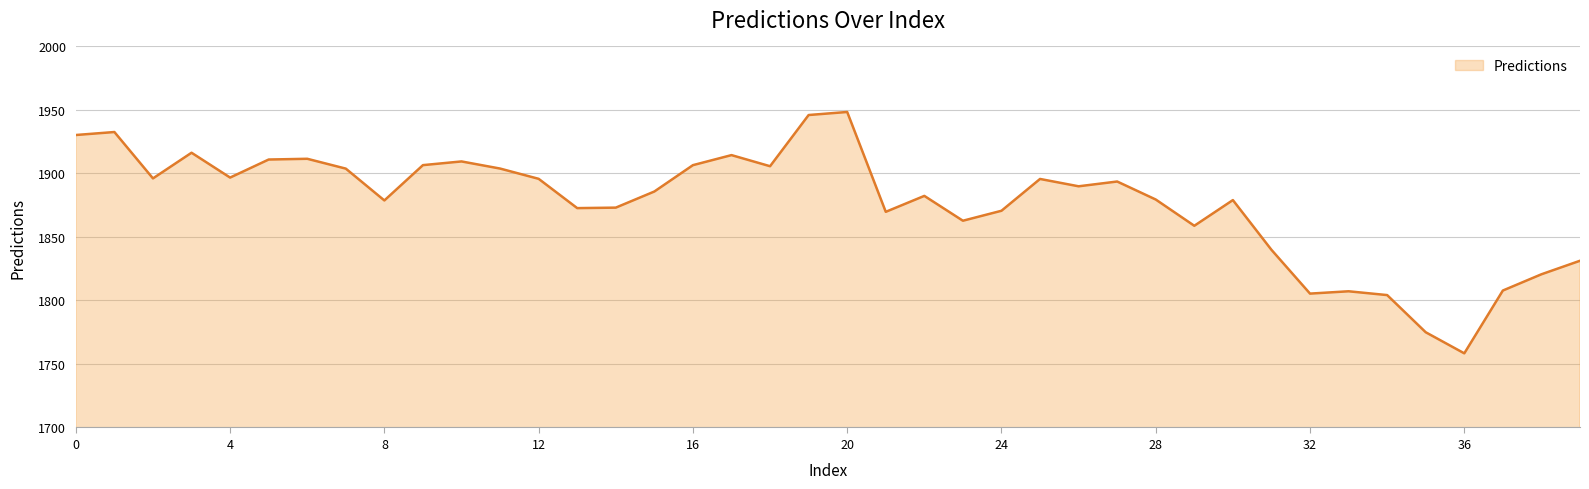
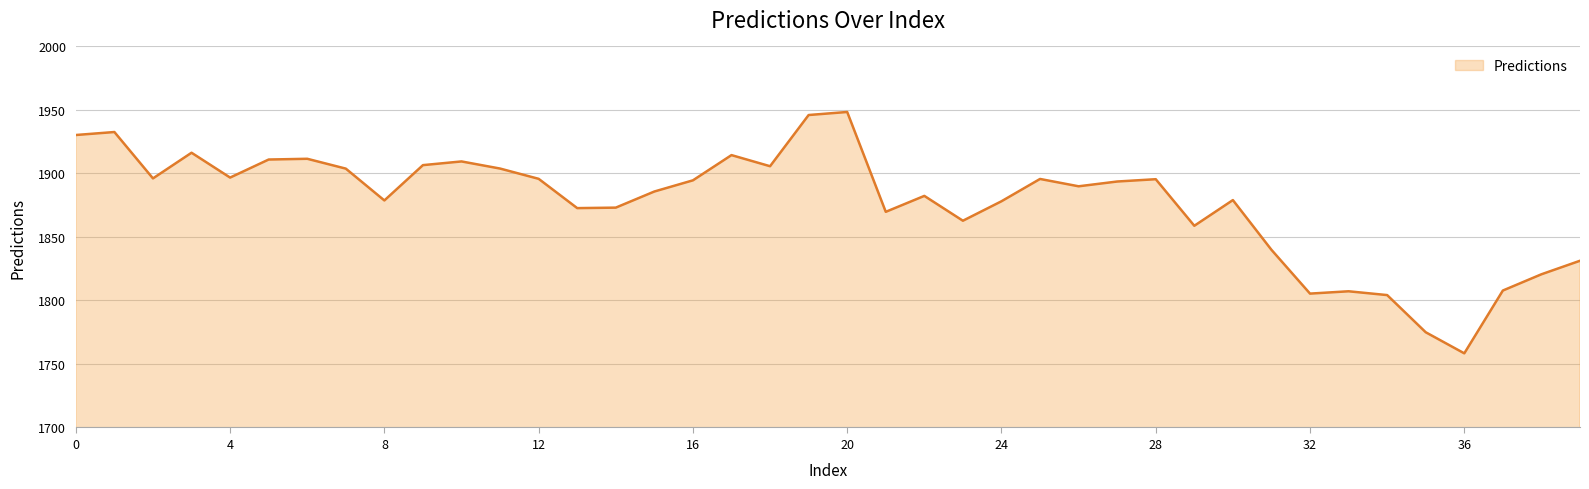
  {
    "0": 1930,
    "4": 1897,
    "8": 1879,
    "12": 1896,
-   "16": 1907,
+   "16": 1895,
    "20": 1948,
-   "24": 1871,
-   "28": 1879,
+   "24": 1878,
+   "28": 1895,
    "32": 1805,
    "36": 1758
  }
